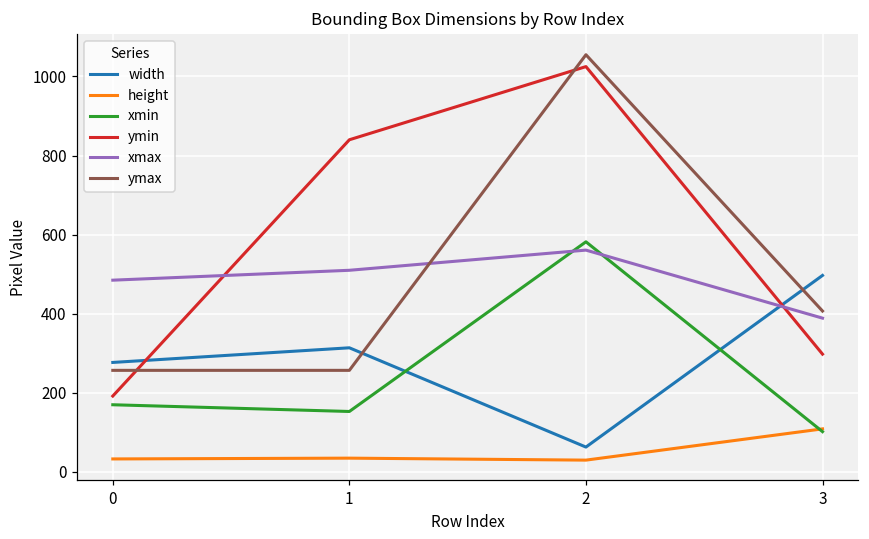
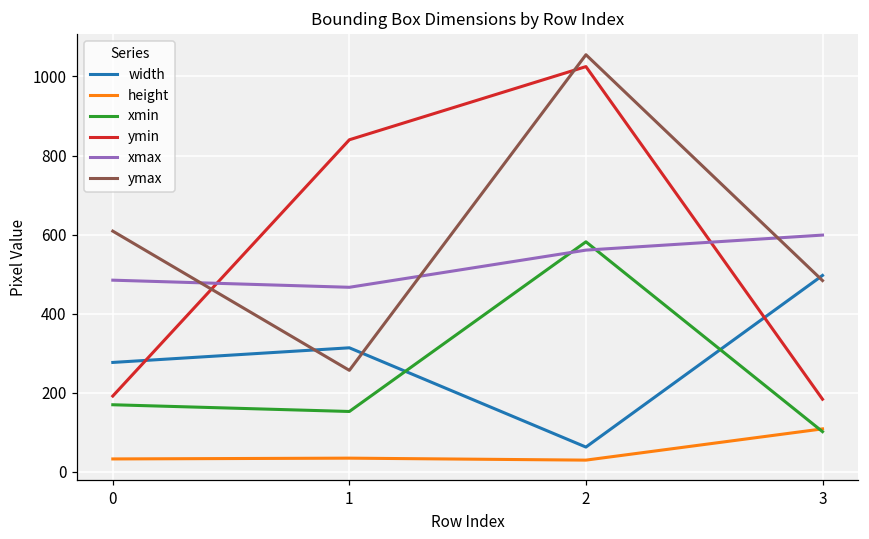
  {
    "width": {
      "0": 280,
      "1": 310,
      "2": 60,
      "3": 500
    },
    "height": {
      "0": 30,
      "1": 40,
      "2": 30
    },
    "xmin": {
      "0": 170,
      "1": 150,
      "2": 580
    },
    "ymin": {
      "0": 190,
      "1": 840,
      "2": 1030,
-     "3": 300
+     "3": 180
    },
    "xmax": {
      "0": 490,
-     "1": 510,
+     "1": 470,
      "2": 560,
-     "3": 390
+     "3": 600
    },
    "ymax": {
-     "0": 260,
+     "0": 610,
      "1": 260,
      "2": 1060,
-     "3": 410
+     "3": 480
    }
  }
